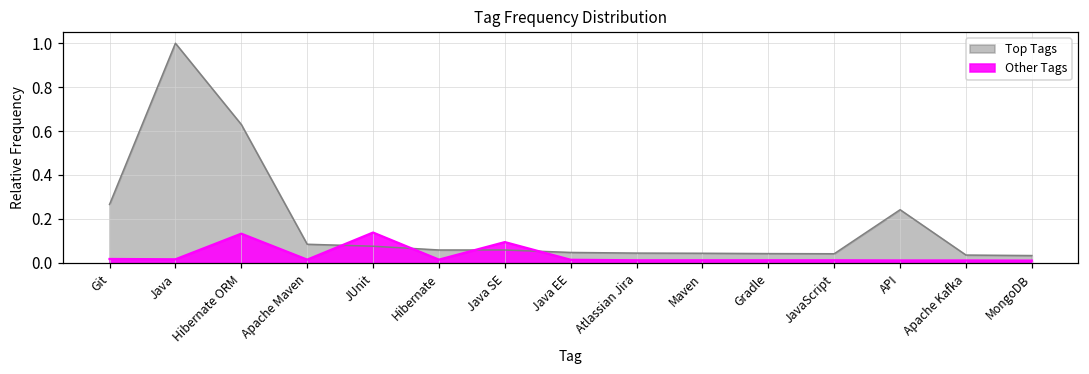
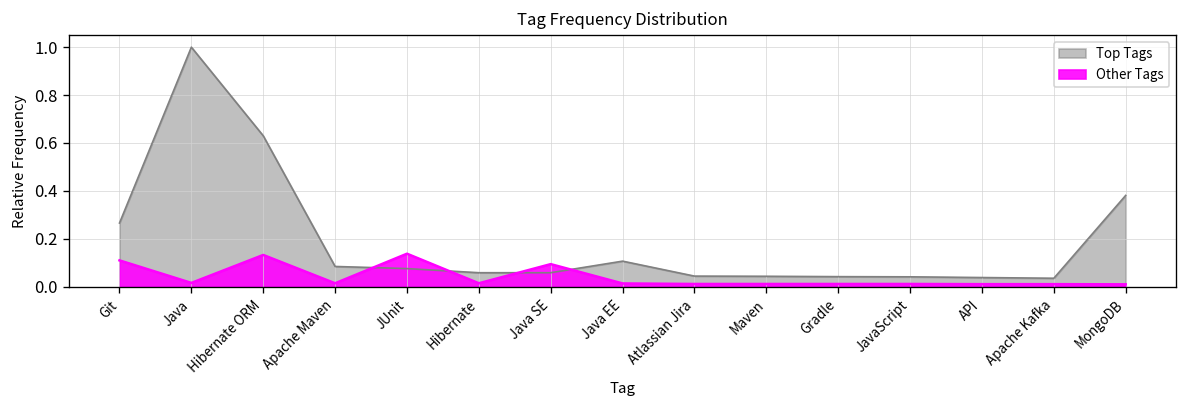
  {
    "Top Tags": {
      "Git": 0.27,
      "Java": 1.00,
      "Hibernate ORM": 0.63,
      "Apache Maven": 0.08,
      "JUnit": 0.08,
      "Hibernate": 0.06,
      "Java SE": 0.06,
-     "Java EE": 0.05,
+     "Java EE": 0.11,
      "Atlassian Jira": 0.04,
      "Maven": 0.04,
      "Gradle": 0.04,
      "JavaScript": 0.04,
-     "API": 0.24,
+     "API": 0.04,
      "Apache Kafka": 0.04,
-     "MongoDB": 0.03
+     "MongoDB": 0.38
    },
    "Other Tags": {
-     "Git": 0.02,
+     "Git": 0.11,
      "Java": 0.02,
      "Hibernate ORM": 0.13,
      "Apache Maven": 0.01,
      "JUnit": 0.14,
      "Hibernate": 0.01,
      "Java SE": 0.09,
      "Java EE": 0.01,
      "Atlassian Jira": 0.01,
      "Maven": 0.01,
      "Gradle": 0.01,
      "JavaScript": 0.01,
      "API": 0.01,
      "Apache Kafka": 0.01,
      "MongoDB": 0.01
    }
  }
